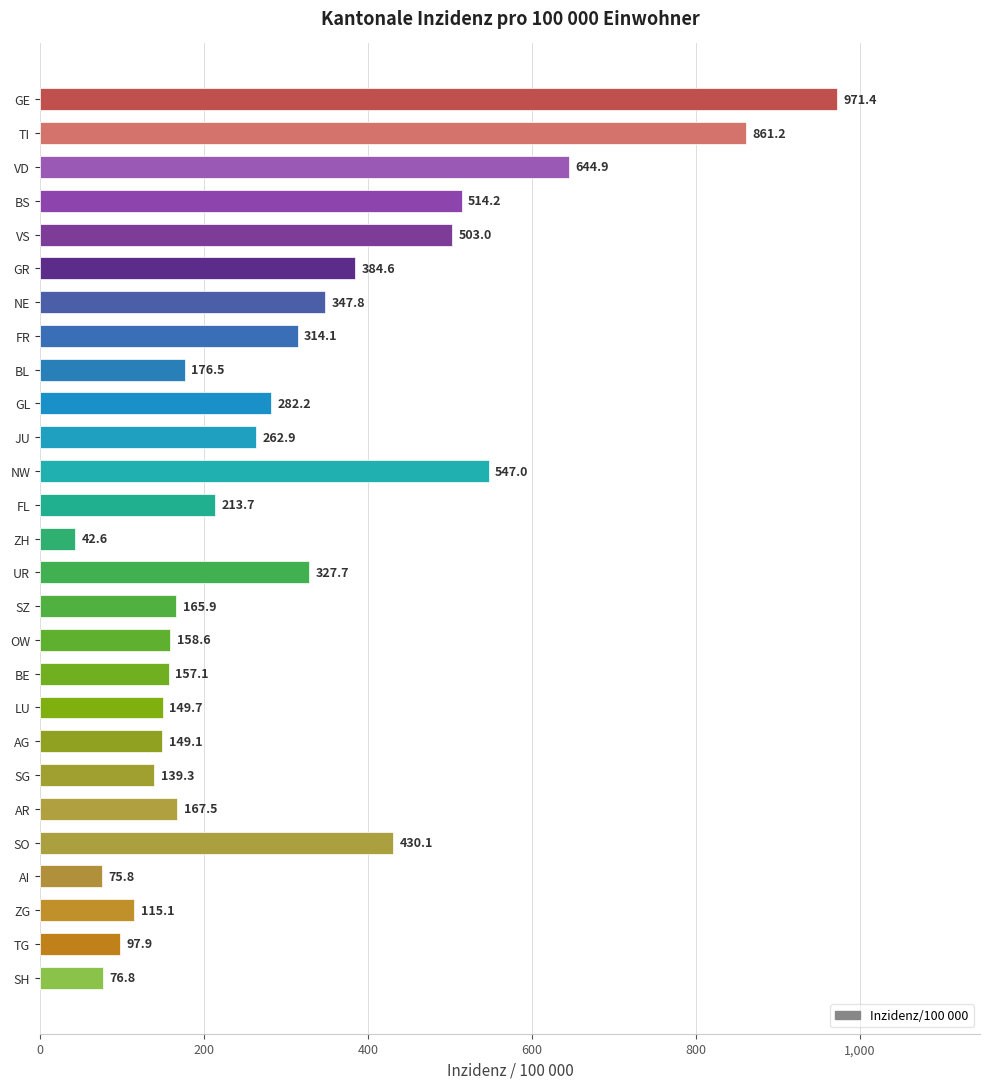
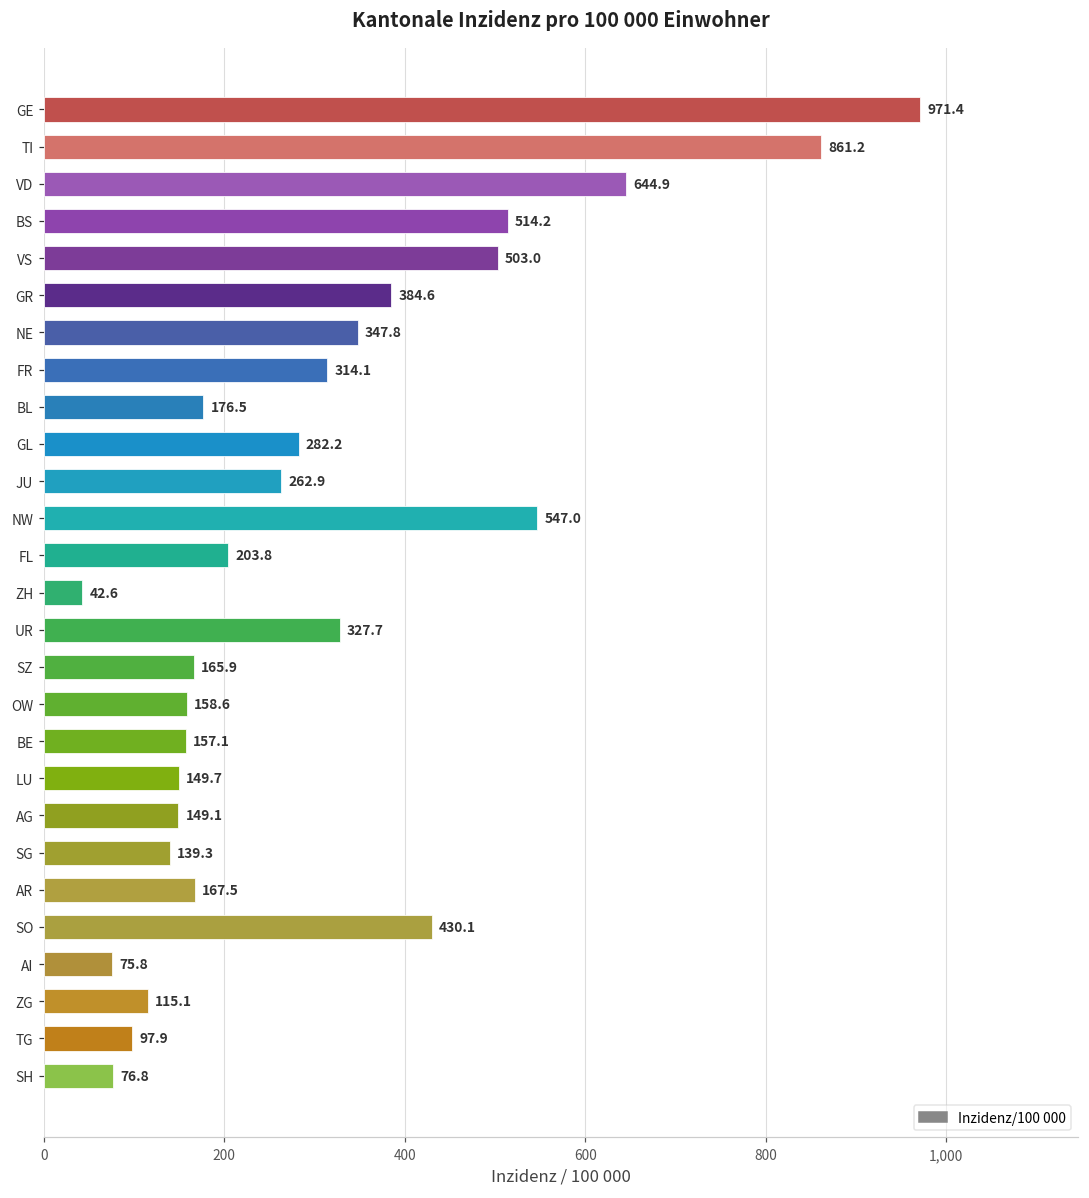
  {
    "GE": 971.4,
    "TI": 861.2,
    "VD": 644.9,
    "BS": 514.2,
    "VS": 503.0,
    "GR": 384.6,
    "NE": 347.8,
    "FR": 314.1,
    "BL": 176.5,
    "GL": 282.2,
    "JU": 262.9,
    "NW": 547.0,
-   "FL": 213.7,
+   "FL": 203.8,
    "ZH": 42.6,
    "UR": 327.7,
    "SZ": 165.9,
    "OW": 158.6,
    "BE": 157.1,
    "LU": 149.7,
    "AG": 149.1,
    "SG": 139.3,
    "AR": 167.5,
    "SO": 430.1,
    "AI": 75.8,
    "ZG": 115.1,
    "TG": 97.9,
    "SH": 76.8
  }
